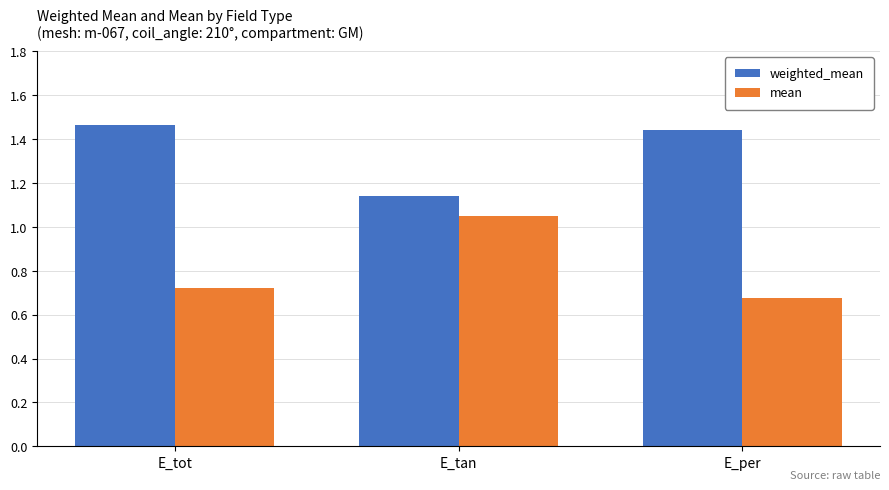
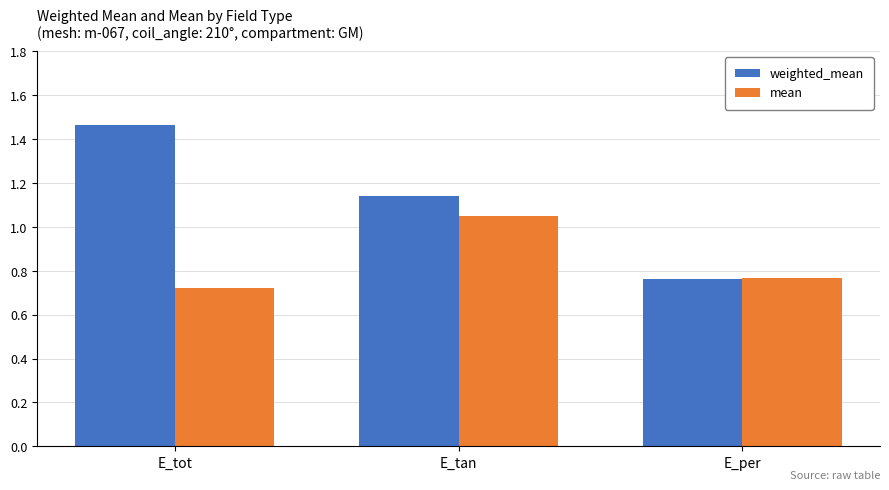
  {
    "weighted_mean": {
      "E_tot": 1.46,
      "E_tan": 1.14,
-     "E_per": 1.44
+     "E_per": 0.76
    },
    "mean": {
      "E_tot": 0.72,
      "E_tan": 1.05,
-     "E_per": 0.68
+     "E_per": 0.77
    }
  }
